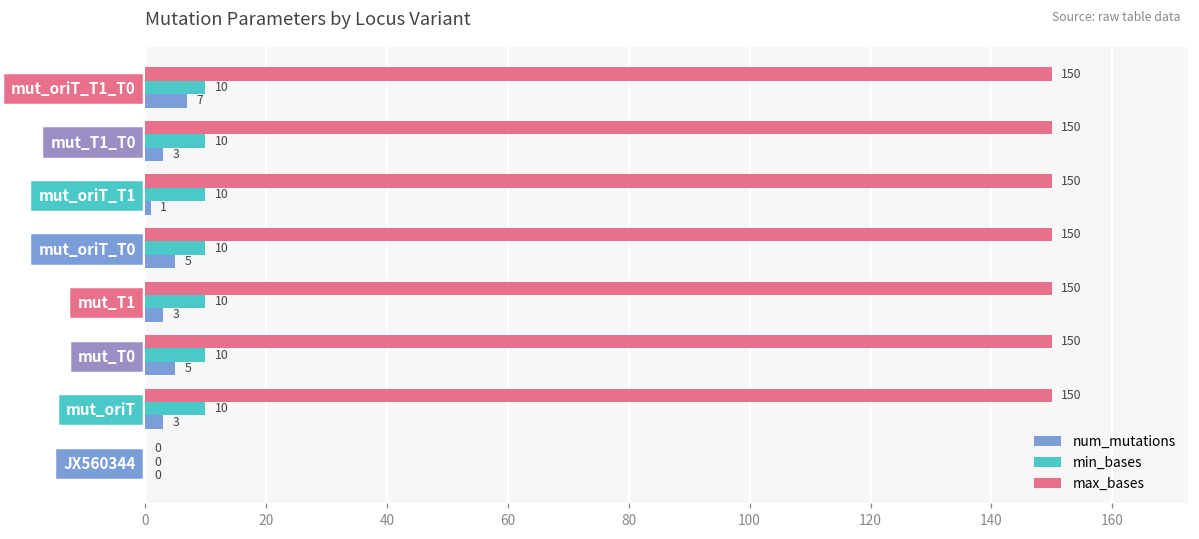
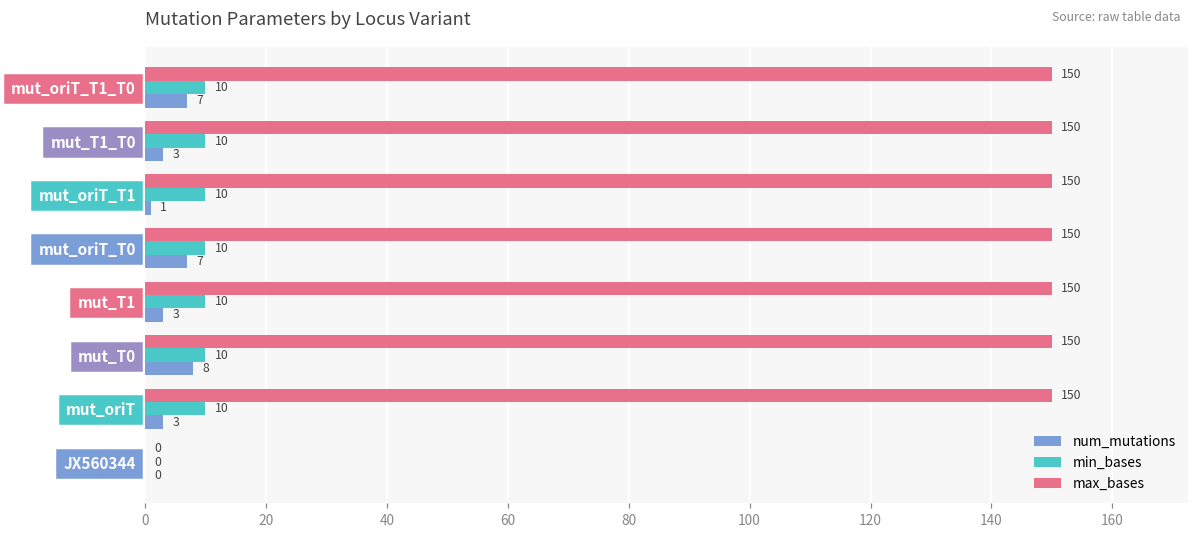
  {
    "num_mutations": {
      "mut_oriT_T1_T0": 7,
      "mut_T1_T0": 3,
      "mut_oriT_T1": 1,
-     "mut_oriT_T0": 5,
+     "mut_oriT_T0": 7,
      "mut_T1": 3,
-     "mut_T0": 5,
+     "mut_T0": 8,
      "mut_oriT": 3,
      "JX560344": 0
    },
    "min_bases": {
      "mut_oriT_T1_T0": 10,
      "mut_T1_T0": 10,
      "mut_oriT_T1": 10,
      "mut_oriT_T0": 10,
      "mut_T1": 10,
      "mut_T0": 10,
      "mut_oriT": 10,
      "JX560344": 0
    },
    "max_bases": {
      "mut_oriT_T1_T0": 150,
      "mut_T1_T0": 150,
      "mut_oriT_T1": 150,
      "mut_oriT_T0": 150,
      "mut_T1": 150,
      "mut_T0": 150,
      "mut_oriT": 150,
      "JX560344": 0
    }
  }
